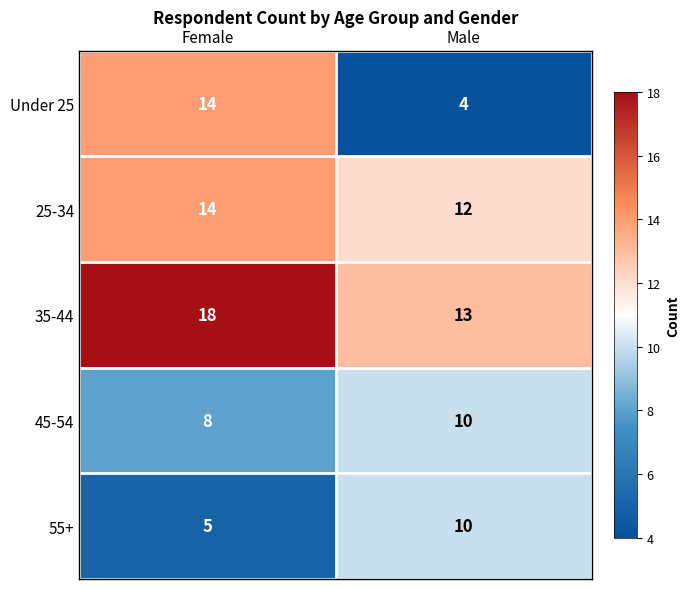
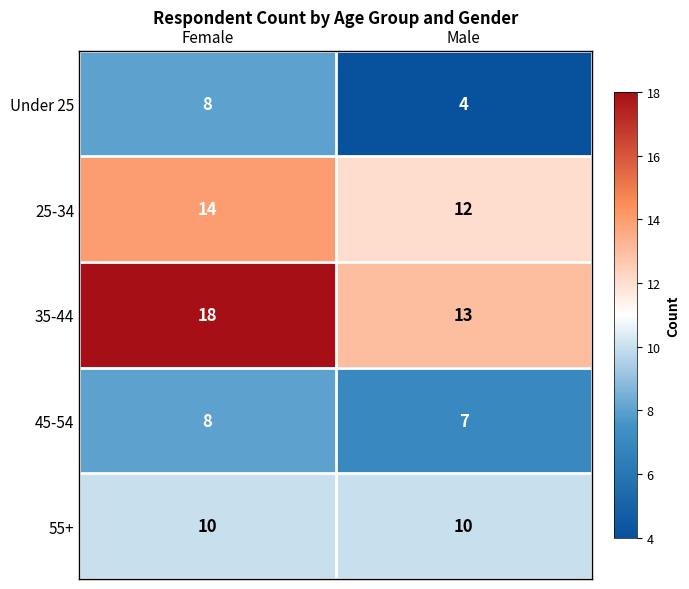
  {
    "Under 25": {
-     "Female": 14,
+     "Female": 8,
      "Male": 4
    },
    "25-34": {
      "Female": 14,
      "Male": 12
    },
    "35-44": {
      "Female": 18,
      "Male": 13
    },
    "45-54": {
      "Female": 8,
-     "Male": 10
+     "Male": 7
    },
    "55+": {
-     "Female": 5,
+     "Female": 10,
      "Male": 10
    }
  }
